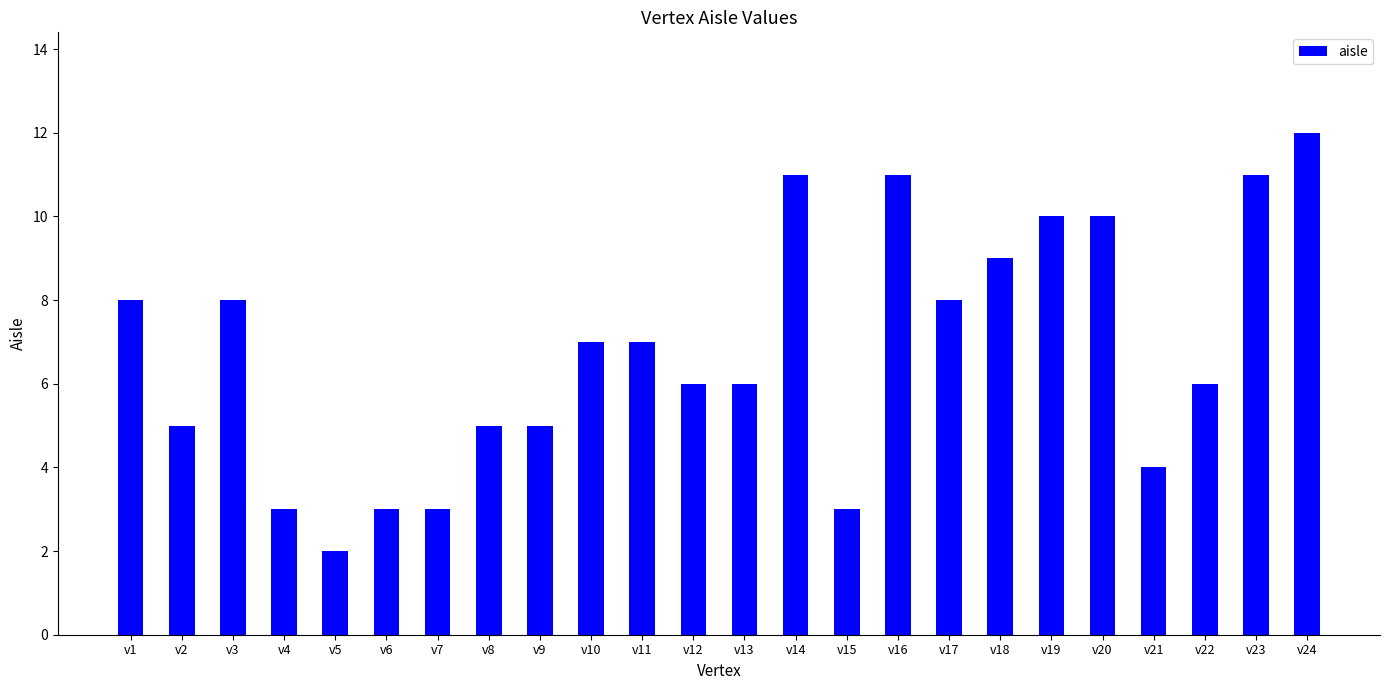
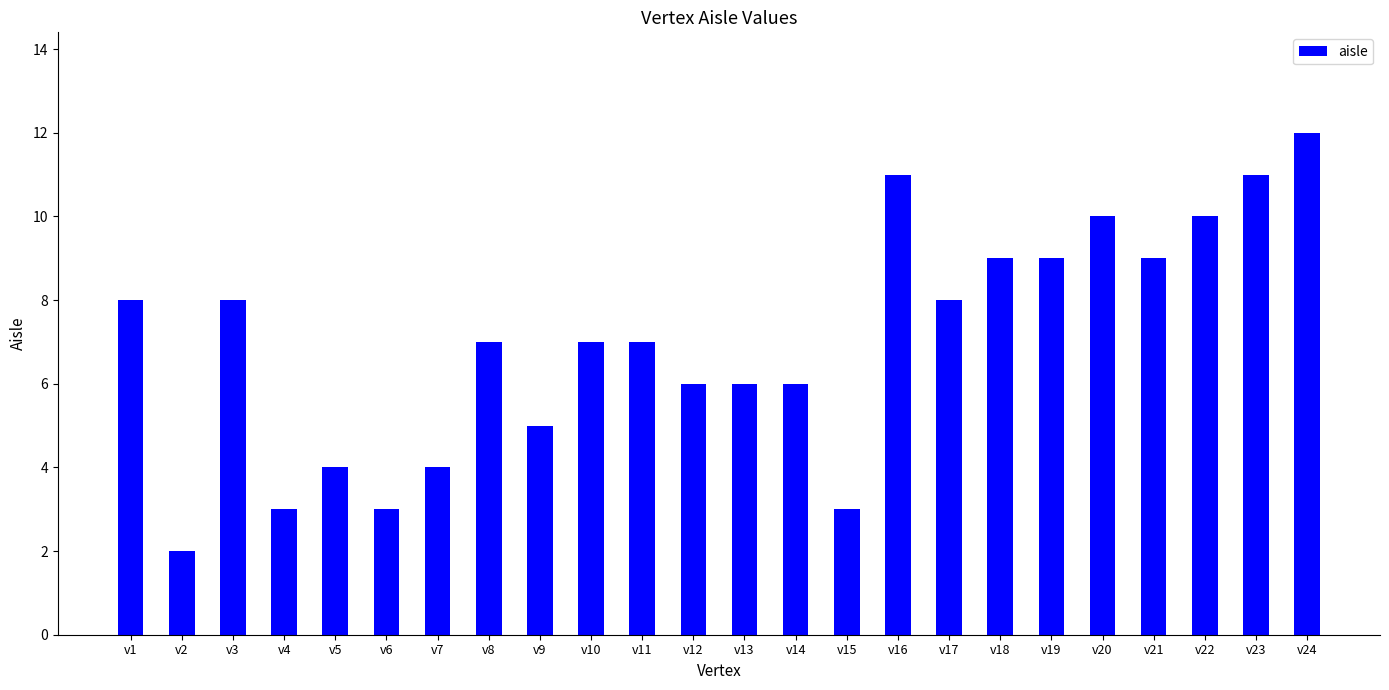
  {
    "v1": 8,
-   "v2": 5,
+   "v2": 2,
    "v3": 8,
    "v4": 3,
-   "v5": 2,
+   "v5": 4,
    "v6": 3,
-   "v7": 3,
-   "v8": 5,
+   "v7": 4,
+   "v8": 7,
    "v9": 5,
    "v10": 7,
    "v11": 7,
    "v12": 6,
    "v13": 6,
-   "v14": 11,
+   "v14": 6,
    "v15": 3,
    "v16": 11,
    "v17": 8,
    "v18": 9,
-   "v19": 10,
+   "v19": 9,
    "v20": 10,
-   "v21": 4,
-   "v22": 6,
+   "v21": 9,
+   "v22": 10,
    "v23": 11,
    "v24": 12
  }
